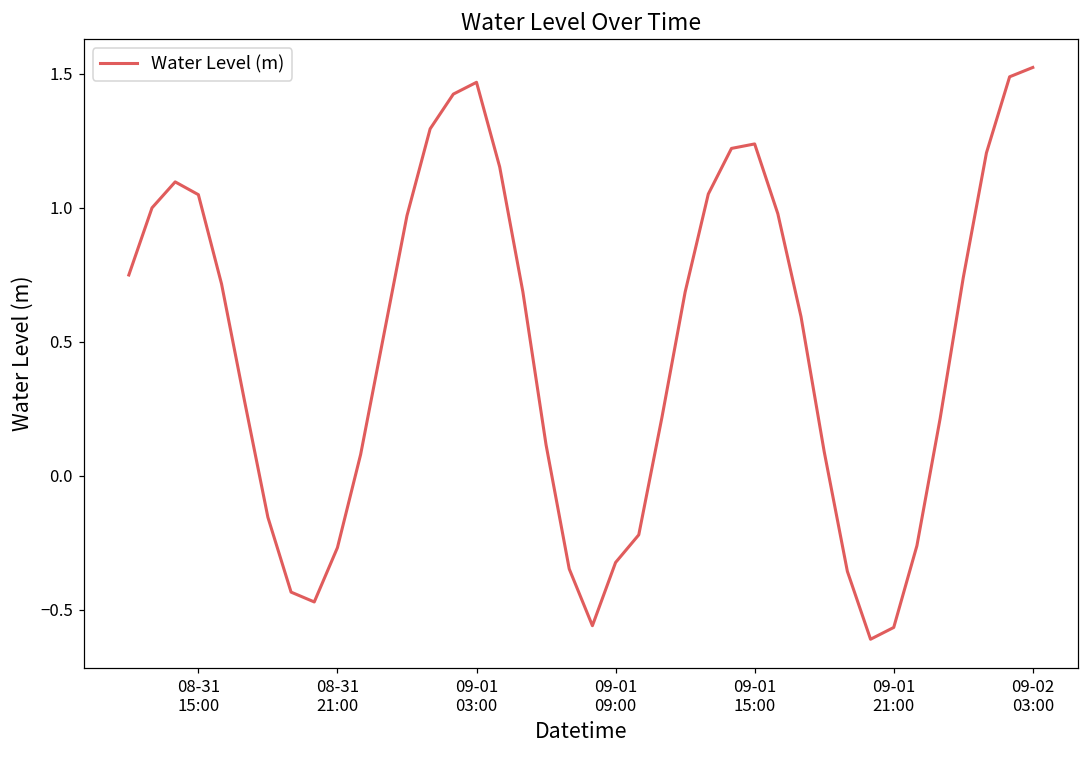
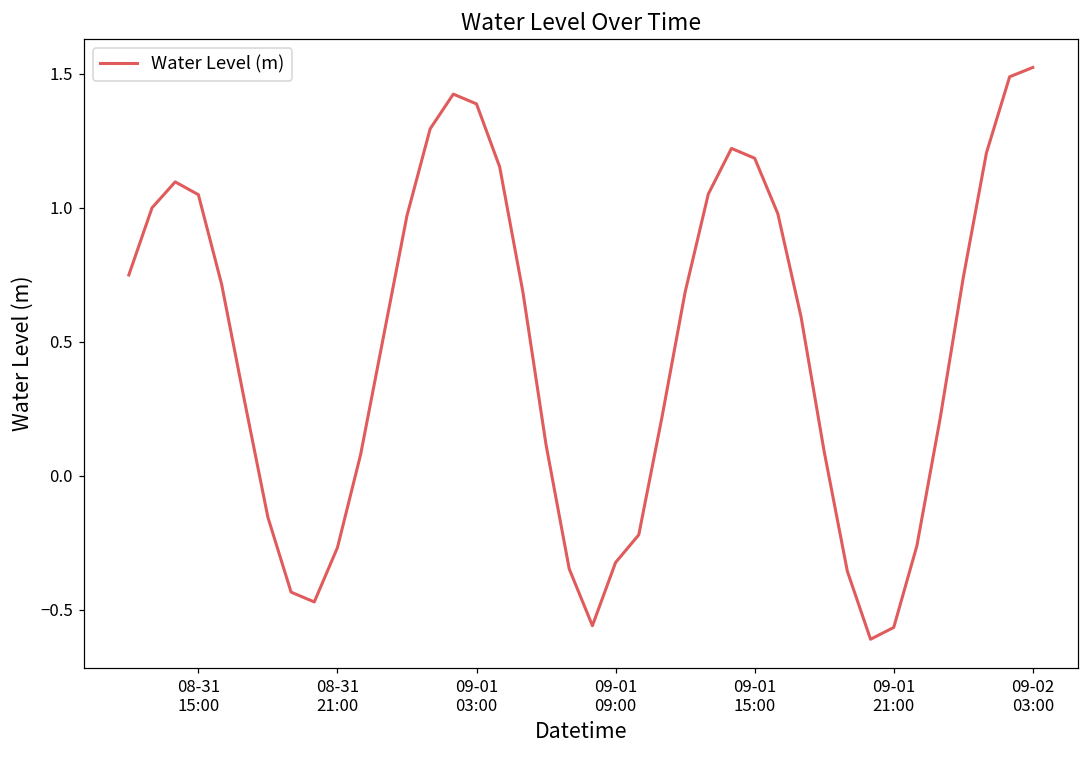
  {
    "08-31 15:00": 1.05,
    "08-31 21:00": -0.27,
-   "09-01 03:00": 1.47,
+   "09-01 03:00": 1.39,
    "09-01 09:00": -0.32,
-   "09-01 15:00": 1.24,
+   "09-01 15:00": 1.18,
    "09-01 21:00": -0.57,
    "09-02 03:00": 1.52
  }
